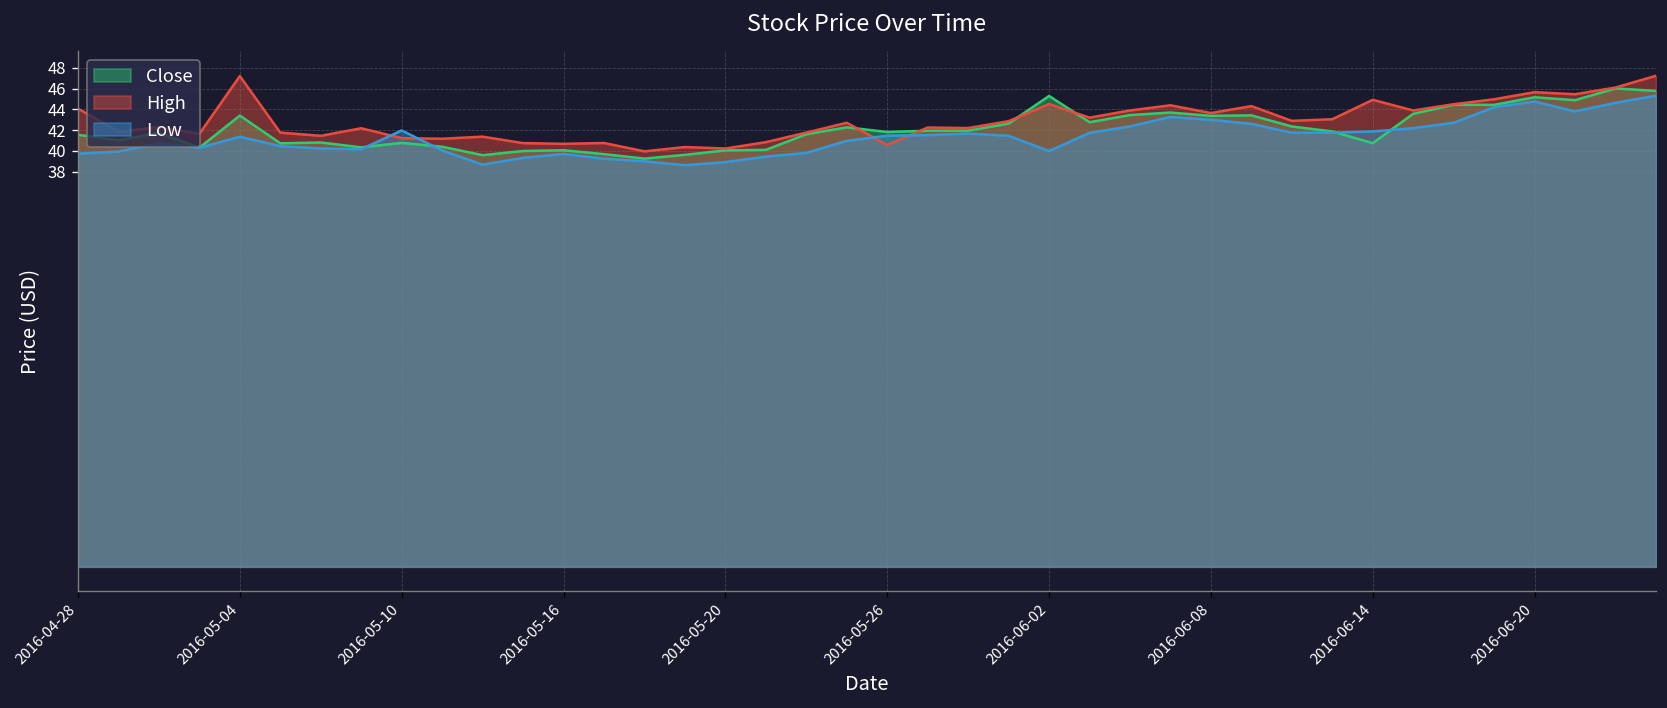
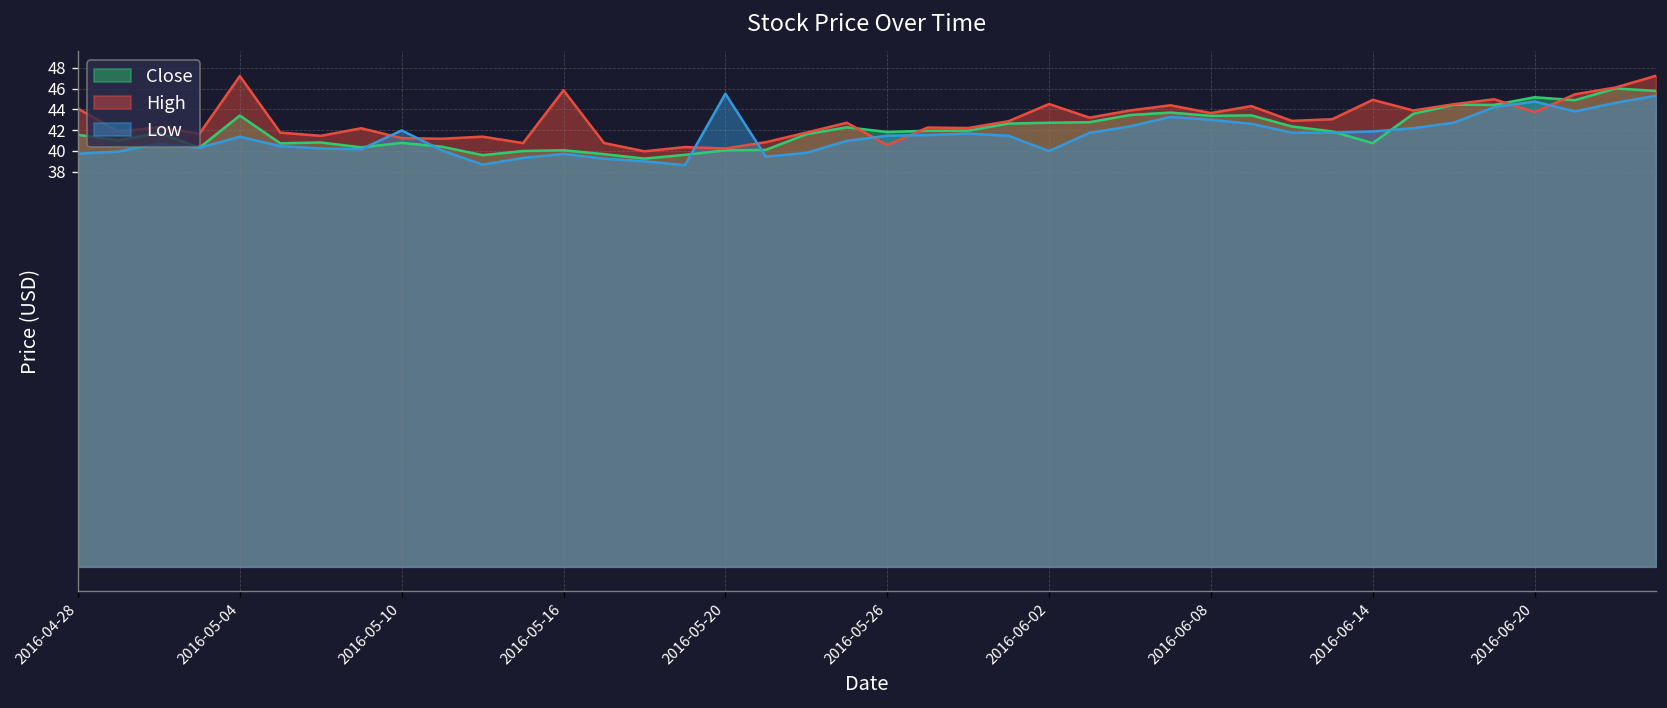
  {
    "Close": {
      "2016-04-28": 42,
      "2016-05-04": 43,
      "2016-05-10": 41,
      "2016-05-16": 40,
      "2016-05-26": 42,
-     "2016-06-02": 45,
+     "2016-06-02": 43,
      "2016-06-14": 41,
      "2016-06-20": 45
    },
    "High": {
      "2016-04-28": 44,
      "2016-05-04": 47,
      "2016-05-10": 41,
-     "2016-05-16": 41,
+     "2016-05-16": 46,
      "2016-05-26": 41,
      "2016-06-02": 45,
      "2016-06-14": 45,
-     "2016-06-20": 46
+     "2016-06-20": 44
    },
    "Low": {
      "2016-04-28": 40,
      "2016-05-04": 41,
      "2016-05-10": 42,
      "2016-05-16": 40,
-     "2016-05-20": 39,
+     "2016-05-20": 46,
      "2016-05-26": 41,
      "2016-06-02": 40,
      "2016-06-08": 43,
      "2016-06-14": 42,
      "2016-06-20": 45
    }
  }
